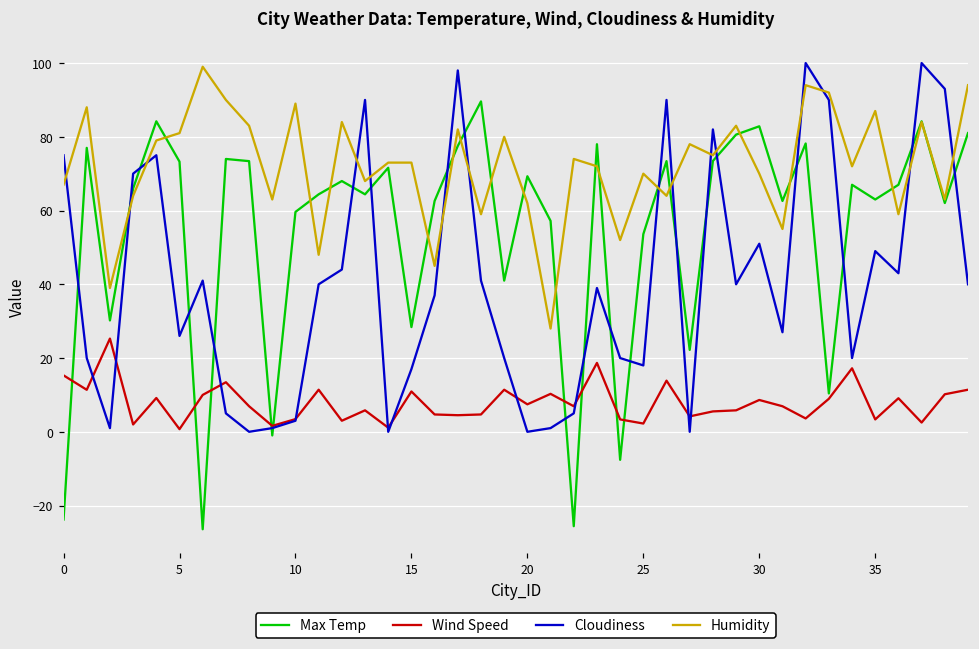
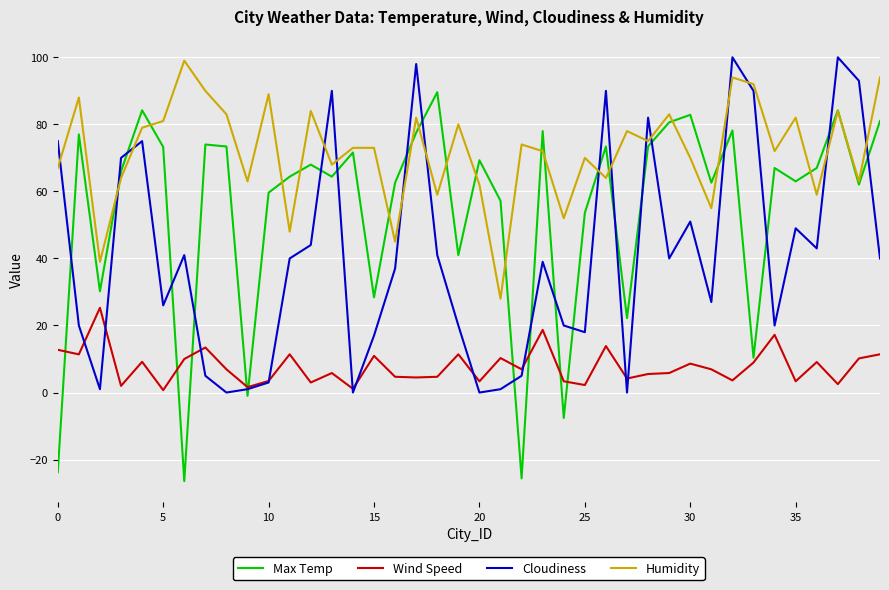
  {
    "Max Temp": {
      "0": -24,
      "5": 73,
      "10": 60,
      "15": 28,
      "20": 69,
      "25": 54,
      "30": 83,
      "35": 63
    },
    "Wind Speed": {
-     "0": 15,
+     "0": 13,
      "5": 1,
      "15": 11,
-     "20": 7,
+     "20": 3,
      "25": 2,
      "30": 9,
      "35": 3
    },
    "Cloudiness": {
      "0": 75,
      "5": 26,
      "15": 17,
      "20": 0,
      "25": 18,
      "30": 51,
      "35": 49
    },
    "Humidity": {
      "0": 67,
      "5": 81,
      "10": 89,
      "15": 73,
      "20": 62,
      "25": 70,
      "30": 70,
-     "35": 87
+     "35": 82
    }
  }
